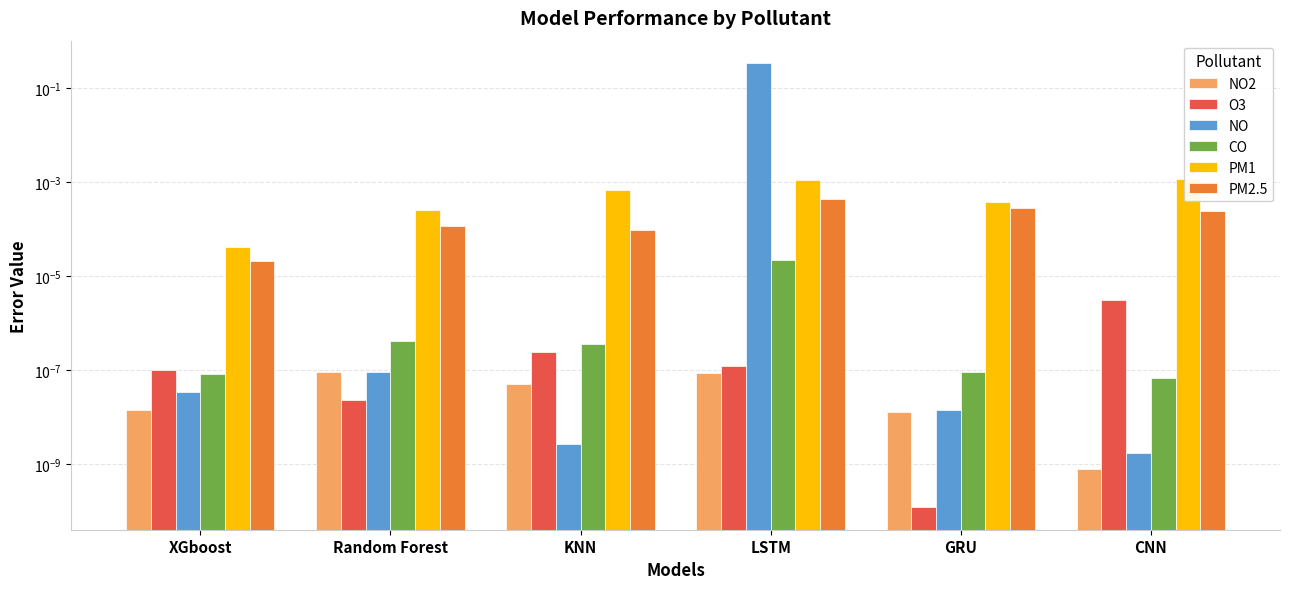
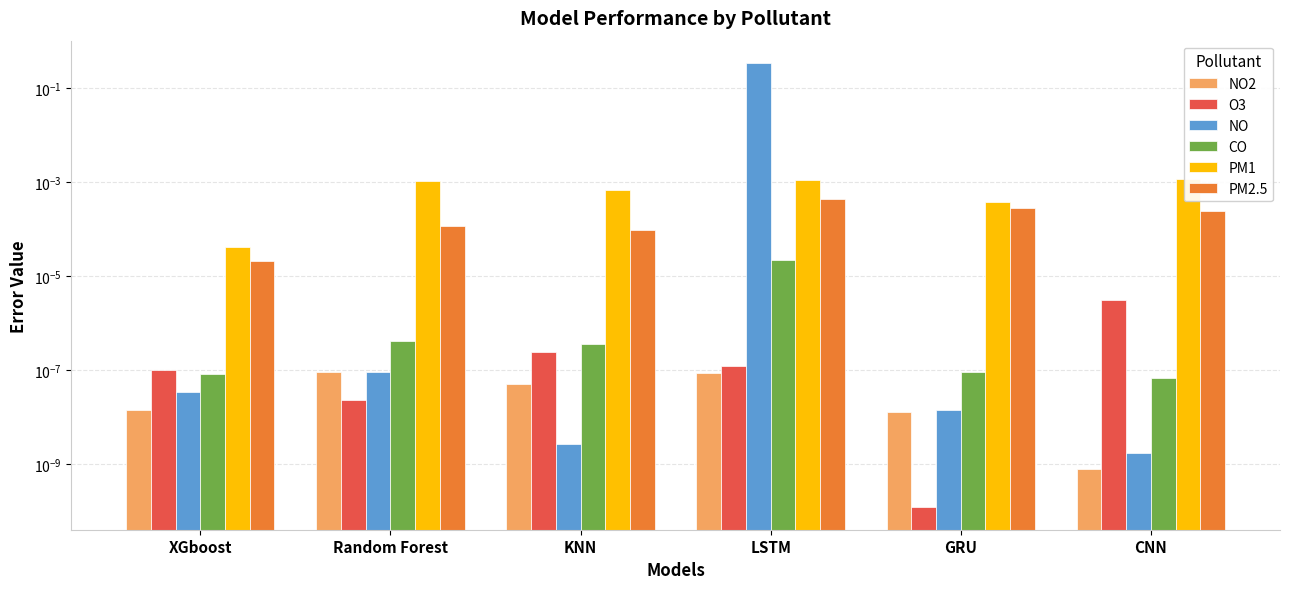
  {
    "NO2": {
      "XGboost": 0.000000014,
      "Random Forest": 0.00000009,
      "KNN": 0.00000005,
      "LSTM": 0.00000009,
      "GRU": 0.000000013,
      "CNN": 0.0000000008
    },
    "NO": {
      "XGboost": 0.00000003,
      "Random Forest": 0.00000009,
      "KNN": 0.000000003,
      "LSTM": 0.3,
      "GRU": 0.000000014,
      "CNN": 0.0000000017
    },
    "CO": {
      "XGboost": 0.00000008,
      "Random Forest": 0.0000004,
      "KNN": 0.0000004,
      "LSTM": 0.00002,
      "GRU": 0.00000009,
      "CNN": 0.00000007
    },
    "PM1": {
      "XGboost": 0.00004,
-     "Random Forest": 0.0003,
+     "Random Forest": 0.0010,
      "KNN": 0.0007,
      "LSTM": 0.0011,
      "GRU": 0.0004
    }
  }
